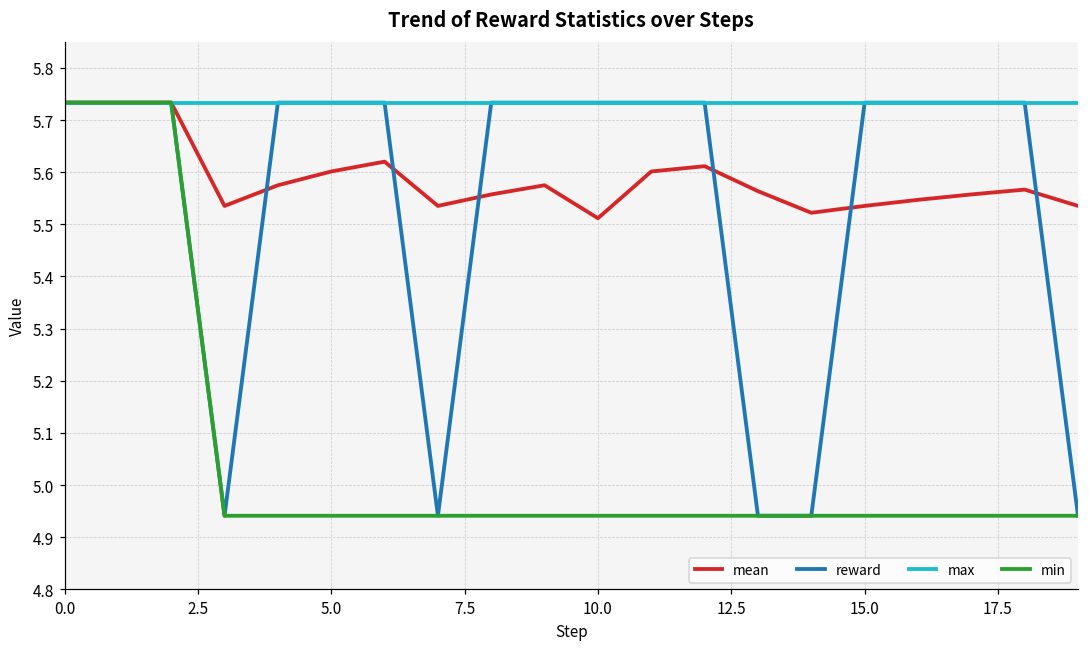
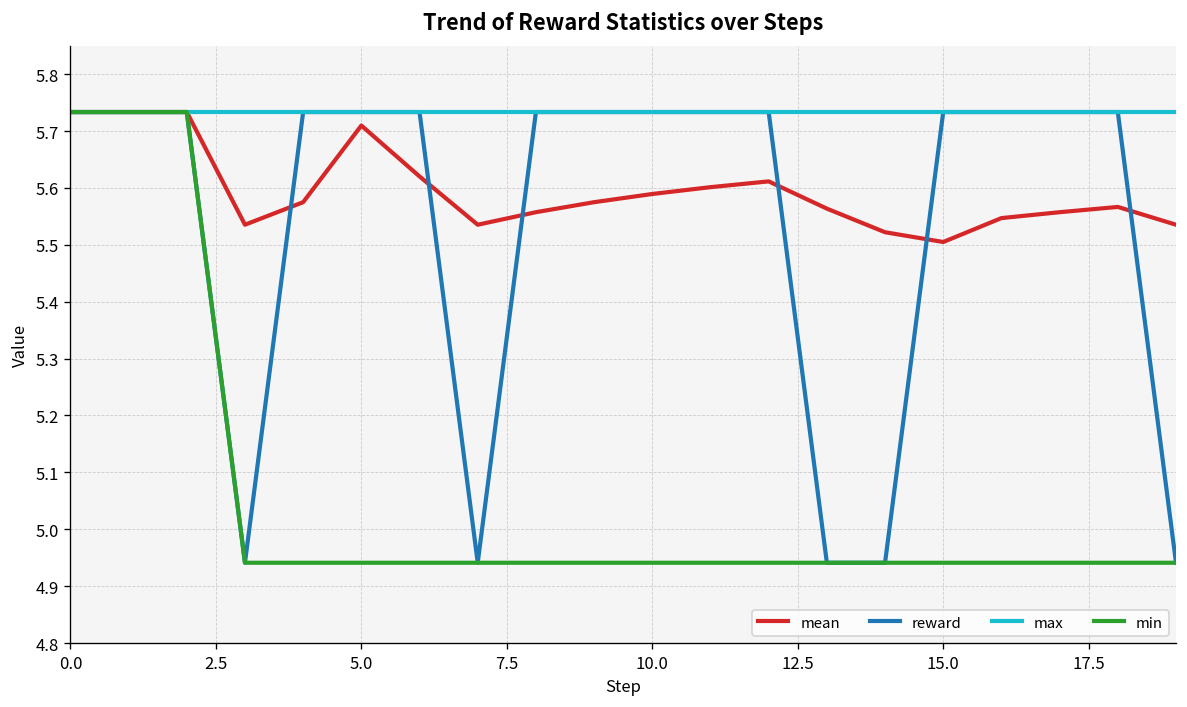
  {
    "mean": {
-     "5.0": 5.60,
-     "10.0": 5.51,
-     "15.0": 5.54
+     "5.0": 5.71,
+     "10.0": 5.59,
+     "15.0": 5.50
    },
    "min": {
      "5.0": 4.94,
      "10.0": 4.94,
      "15.0": 4.94
    }
  }
